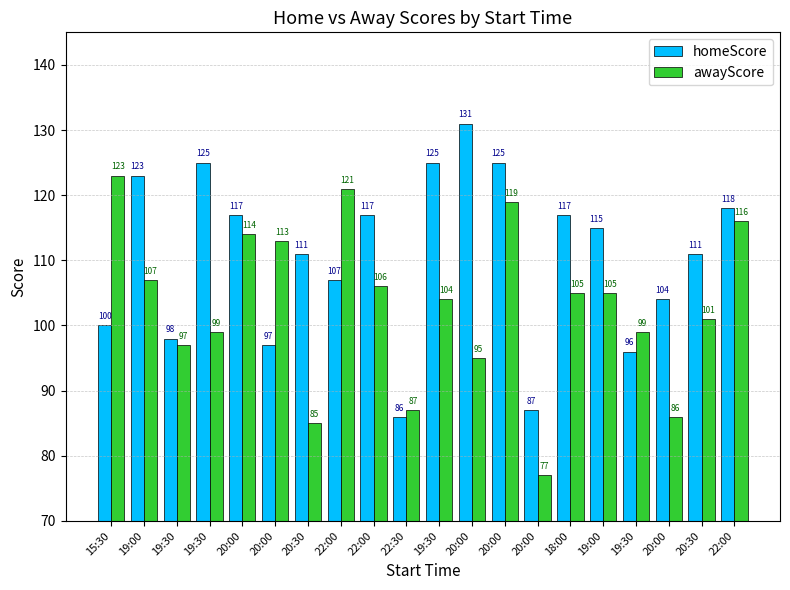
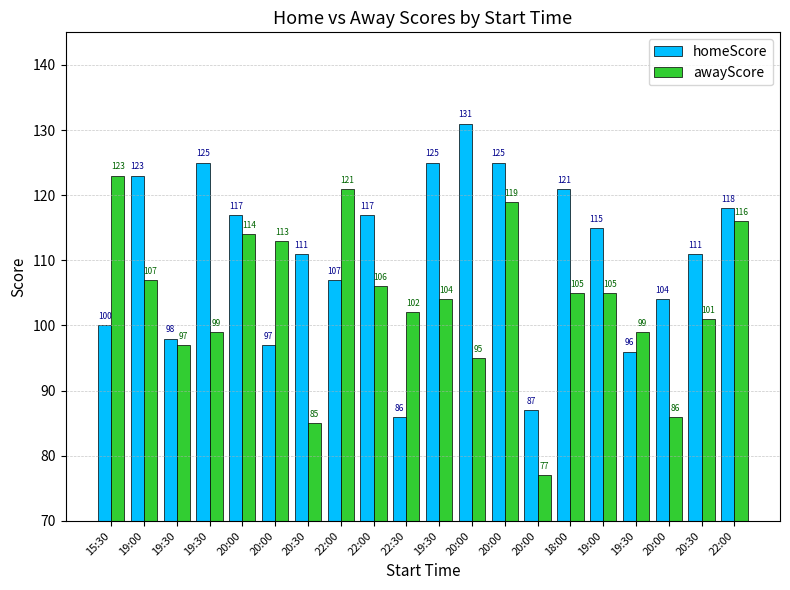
  {
    "homeScore": {
      "15:30": 100,
      "22:30": 86,
-     "18:00": 117
+     "18:00": 121
    },
    "awayScore": {
      "15:30": 123,
-     "22:30": 87,
+     "22:30": 102,
      "18:00": 105
    }
  }
